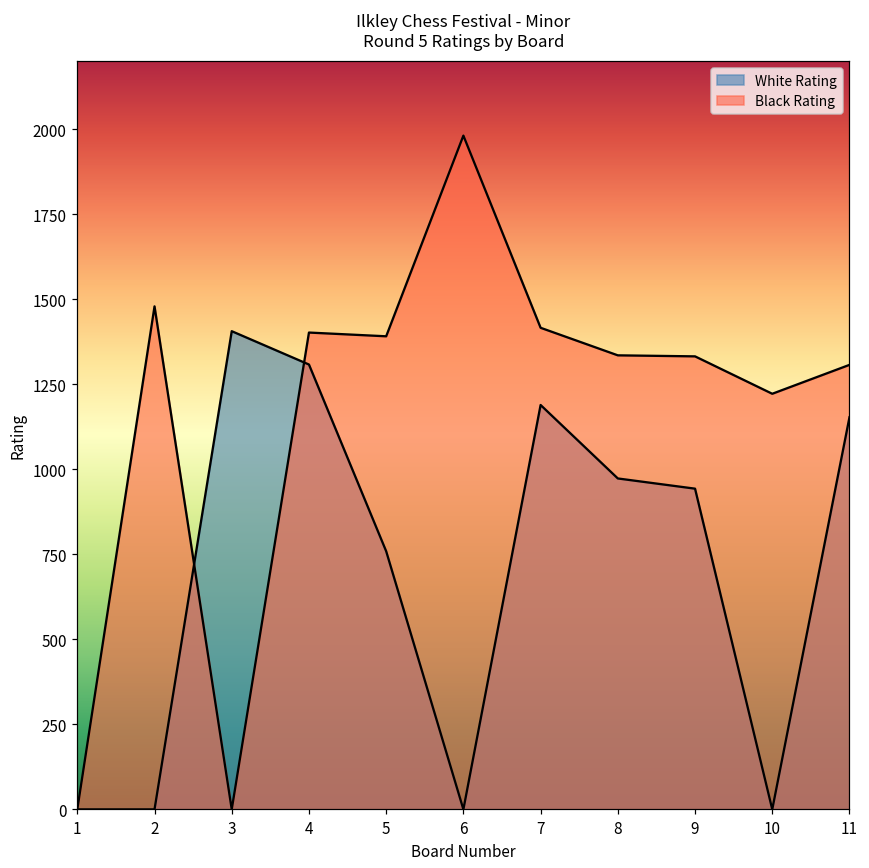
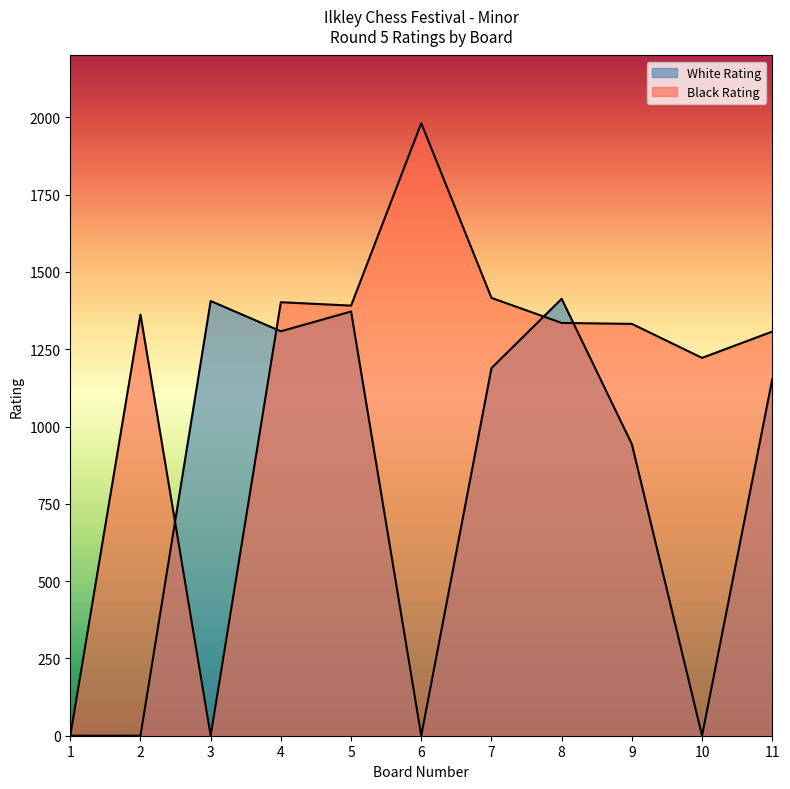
  {
    "White Rating": {
      "2": 0,
      "3": 1410,
      "4": 1310,
-     "5": 760,
+     "5": 1370,
      "6": 0,
      "7": 1190,
-     "8": 970,
+     "8": 1410,
      "9": 940,
      "10": 0,
      "11": 1150
    },
    "Black Rating": {
-     "2": 1480,
+     "2": 1360,
      "3": 0,
      "4": 1400,
      "5": 1390,
      "6": 1980,
      "7": 1420,
      "8": 1340,
      "9": 1330,
      "10": 1220,
      "11": 1310
    }
  }
